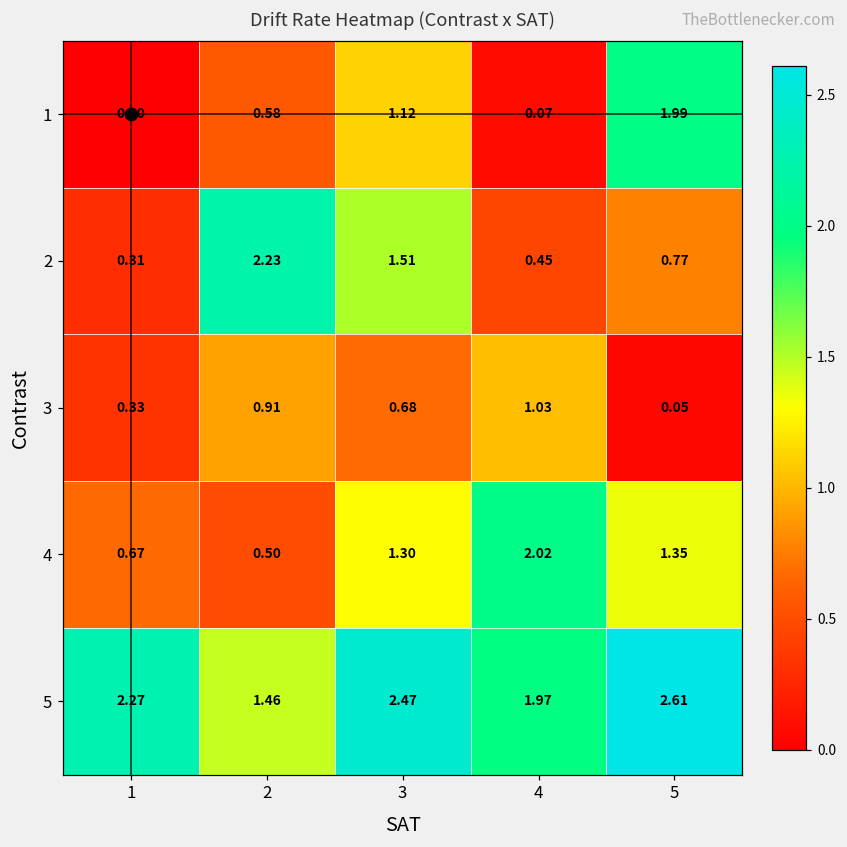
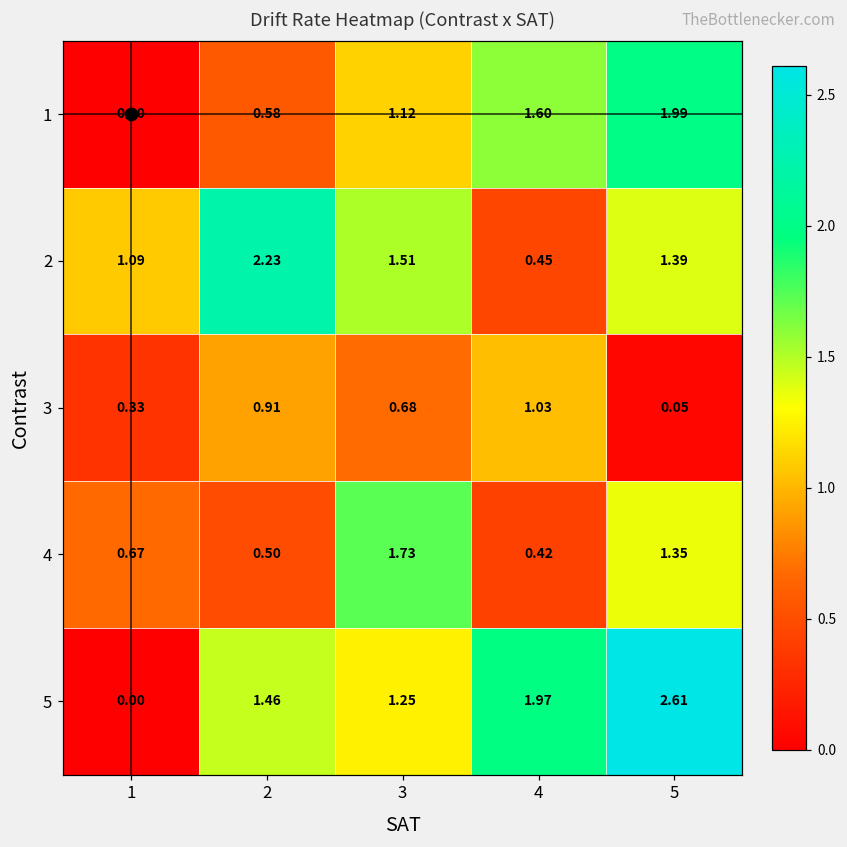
  {
    "1": {
      "2": 0.58,
      "3": 1.12,
-     "4": 0.07,
+     "4": 1.60,
      "5": 1.99
    },
    "2": {
-     "1": 0.31,
+     "1": 1.09,
      "2": 2.23,
      "3": 1.51,
      "4": 0.45,
-     "5": 0.77
+     "5": 1.39
    },
    "3": {
      "1": 0.33,
      "2": 0.91,
      "3": 0.68,
      "4": 1.03,
      "5": 0.05
    },
    "4": {
      "1": 0.67,
      "2": 0.50,
-     "3": 1.30,
-     "4": 2.02,
+     "3": 1.73,
+     "4": 0.42,
      "5": 1.35
    },
    "5": {
-     "1": 2.27,
+     "1": 0.00,
      "2": 1.46,
-     "3": 2.47,
+     "3": 1.25,
      "4": 1.97,
      "5": 2.61
    }
  }
